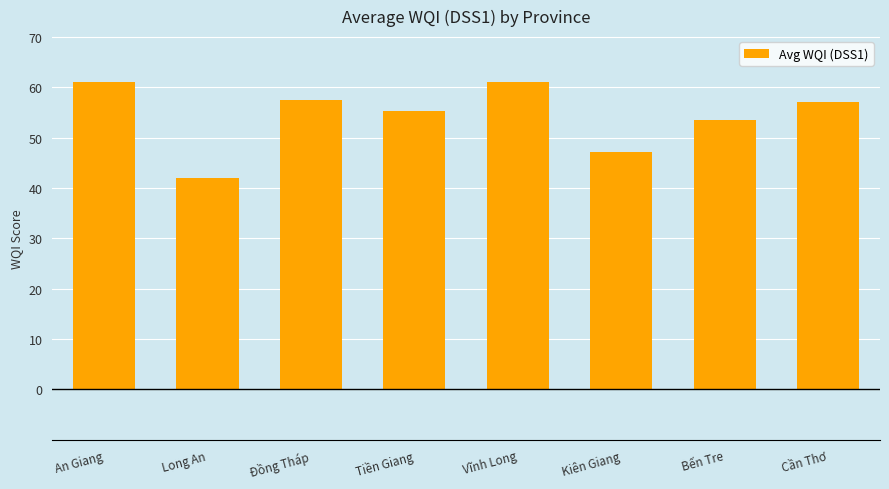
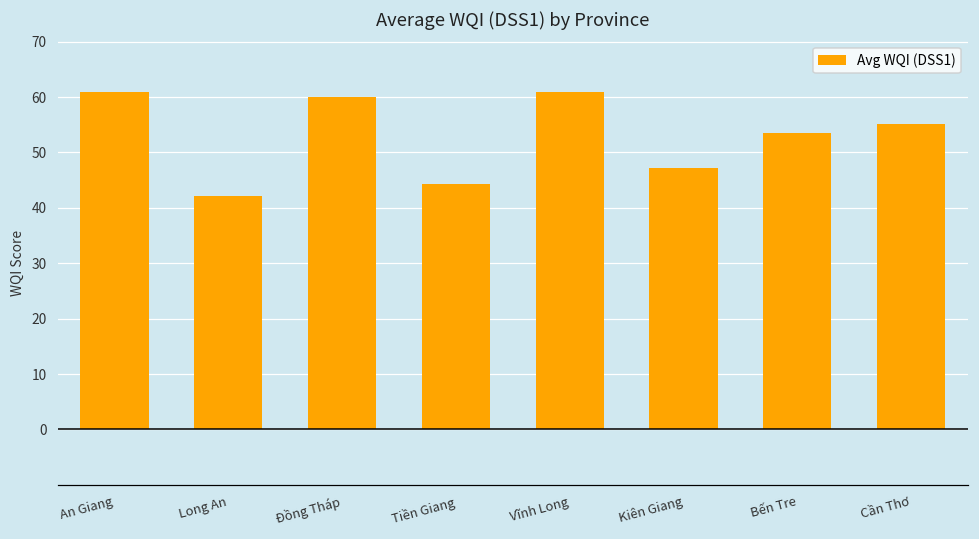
  {
    "An Giang": 61,
    "Long An": 42,
-   "Đồng Tháp": 58,
-   "Tiền Giang": 55,
+   "Đồng Tháp": 60,
+   "Tiền Giang": 44,
    "Vĩnh Long": 61,
    "Kiên Giang": 47,
    "Bến Tre": 54,
-   "Cần Thơ": 57
+   "Cần Thơ": 55
  }
